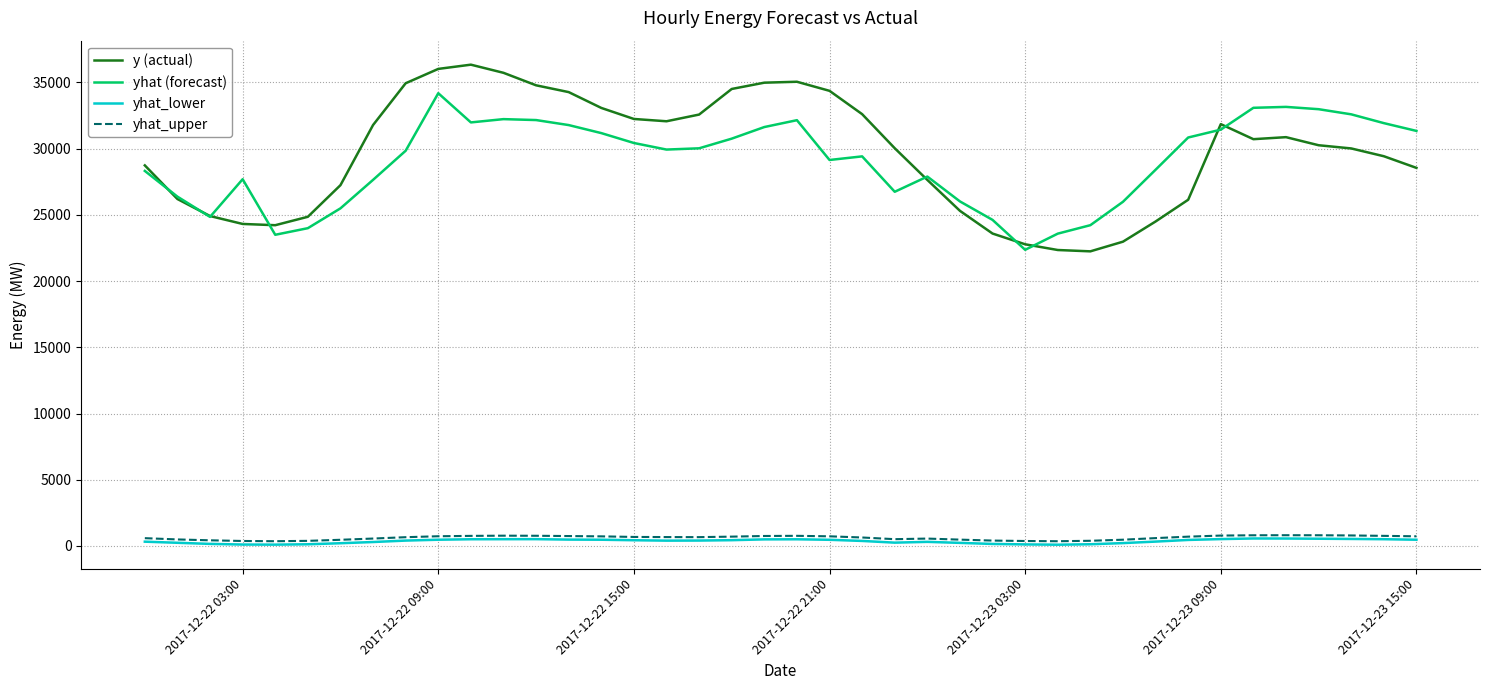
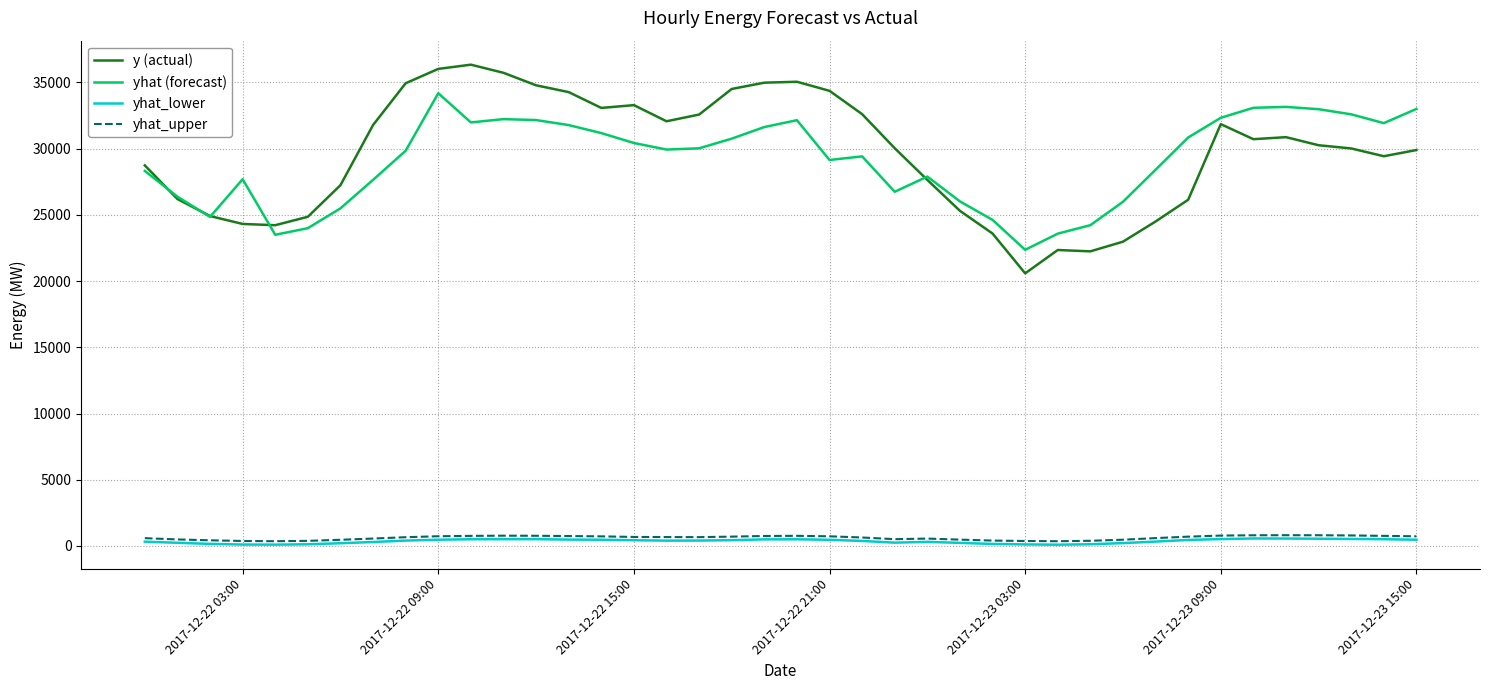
  {
    "y (actual)": {
      "2017-12-22 03:00": 24300,
      "2017-12-22 09:00": 36000,
-     "2017-12-22 15:00": 32200,
+     "2017-12-22 15:00": 33300,
      "2017-12-22 21:00": 34400,
-     "2017-12-23 03:00": 22800,
+     "2017-12-23 03:00": 20600,
      "2017-12-23 09:00": 31900,
-     "2017-12-23 15:00": 28500
+     "2017-12-23 15:00": 29900
    },
    "yhat (forecast)": {
      "2017-12-22 03:00": 27700,
      "2017-12-22 09:00": 34200,
      "2017-12-22 15:00": 30400,
      "2017-12-22 21:00": 29100,
      "2017-12-23 03:00": 22400,
-     "2017-12-23 09:00": 31400,
-     "2017-12-23 15:00": 31300
+     "2017-12-23 09:00": 32300,
+     "2017-12-23 15:00": 33000
    },
    "yhat_lower": {
      "2017-12-22 03:00": 100,
      "2017-12-22 09:00": 500,
      "2017-12-22 15:00": 400,
      "2017-12-22 21:00": 500,
      "2017-12-23 03:00": 100,
      "2017-12-23 09:00": 500,
      "2017-12-23 15:00": 500
    },
    "yhat_upper": {
      "2017-12-22 03:00": 400,
      "2017-12-22 09:00": 700,
      "2017-12-22 15:00": 700,
      "2017-12-22 21:00": 700,
      "2017-12-23 03:00": 400,
      "2017-12-23 09:00": 800,
      "2017-12-23 15:00": 700
    }
  }
